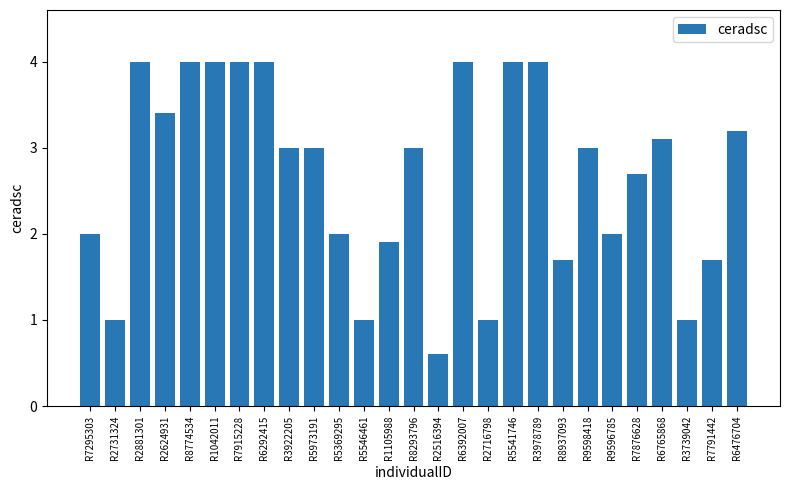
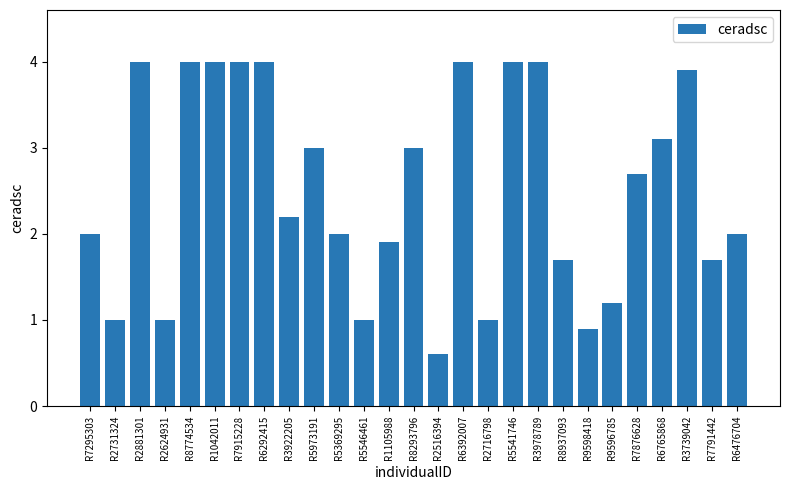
  {
    "R7295303": 2.0,
    "R2731324": 1.0,
    "R2881301": 4.0,
-   "R2624931": 3.4,
+   "R2624931": 1.0,
    "R8774534": 4.0,
    "R1042011": 4.0,
    "R7915228": 4.0,
    "R6292415": 4.0,
-   "R3922205": 3.0,
+   "R3922205": 2.2,
    "R5973191": 3.0,
    "R5369295": 2.0,
    "R5546461": 1.0,
    "R1105988": 1.9,
    "R8293796": 3.0,
    "R2516394": 0.6,
    "R6392007": 4.0,
    "R2716798": 1.0,
    "R5541746": 4.0,
    "R3978789": 4.0,
    "R8937093": 1.7,
-   "R9598418": 3.0,
-   "R9596785": 2.0,
+   "R9598418": 0.9,
+   "R9596785": 1.2,
    "R7876628": 2.7,
    "R6765868": 3.1,
-   "R3739042": 1.0,
+   "R3739042": 3.9,
    "R7791442": 1.7,
-   "R6476704": 3.2
+   "R6476704": 2.0
  }
